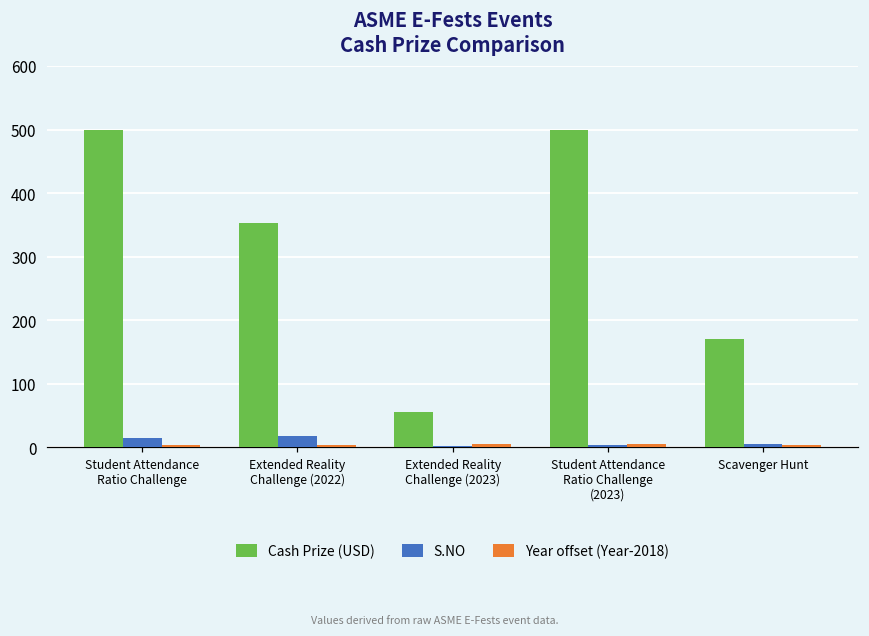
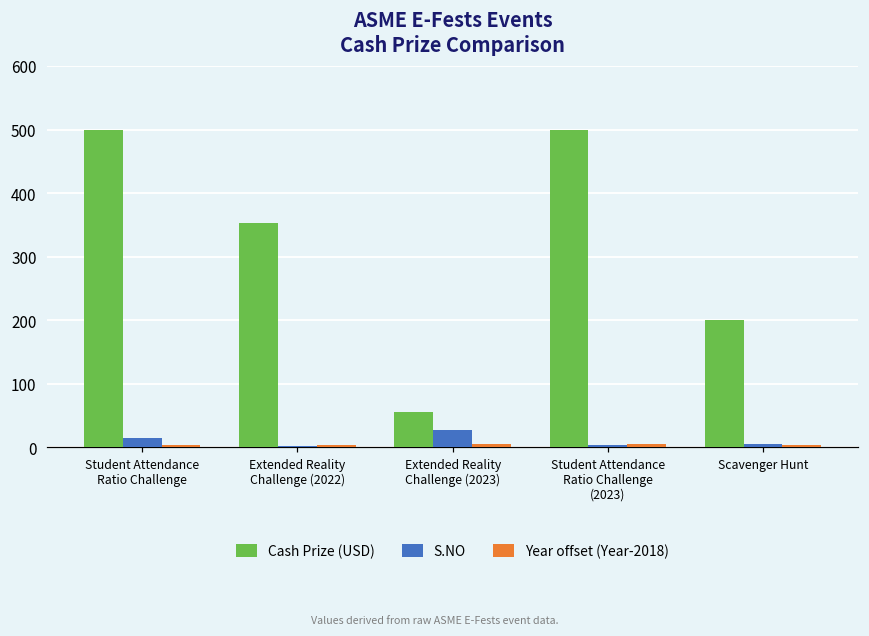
  {
    "Cash Prize (USD)": {
      "Student Attendance Ratio Challenge": 500,
      "Extended Reality Challenge (2022)": 350,
      "Extended Reality Challenge (2023)": 60,
      "Student Attendance Ratio Challenge (2023)": 500,
-     "Scavenger Hunt": 170
+     "Scavenger Hunt": 200
    },
    "S.NO": {
      "Student Attendance Ratio Challenge": 20,
-     "Extended Reality Challenge (2022)": 20,
-     "Extended Reality Challenge (2023)": 0,
+     "Extended Reality Challenge (2022)": 0,
+     "Extended Reality Challenge (2023)": 30,
      "Scavenger Hunt": 10
    },
    "Year offset (Year-2018)": {
      "Extended Reality Challenge (2023)": 10,
      "Student Attendance Ratio Challenge (2023)": 10
    }
  }
